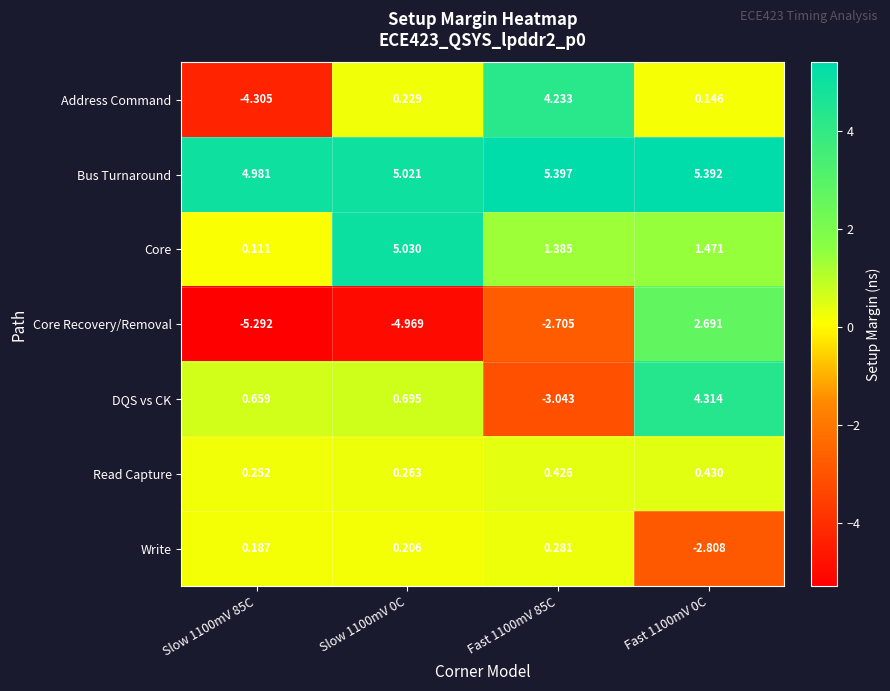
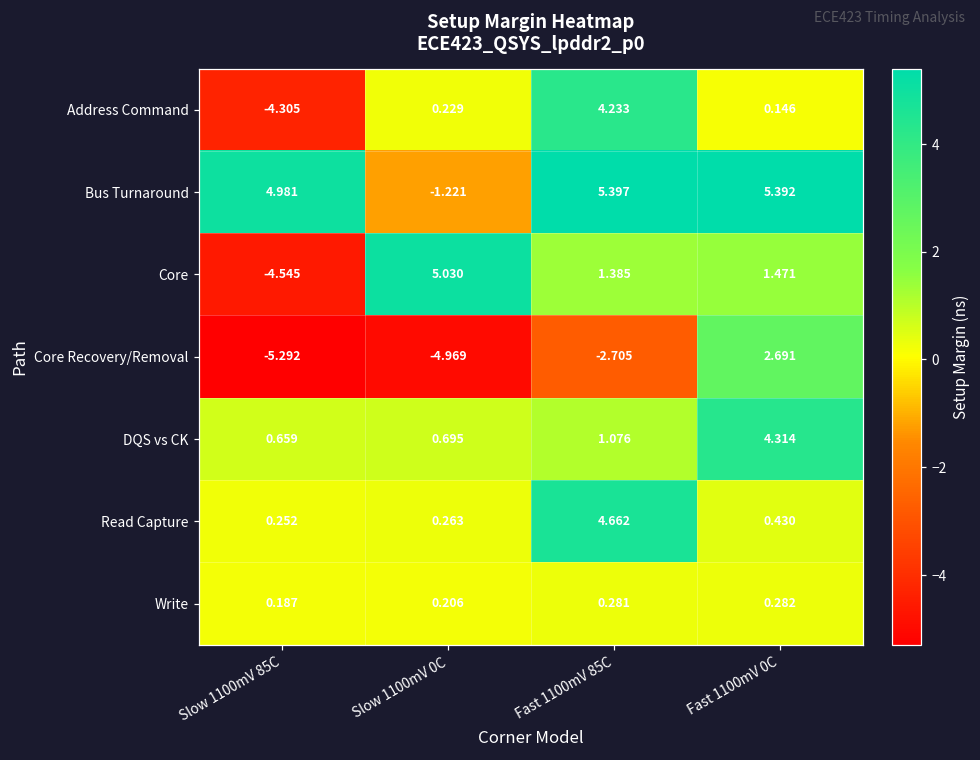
  {
    "Address Command": {
      "Slow 1100mV 85C": -4.305,
      "Slow 1100mV 0C": 0.229,
      "Fast 1100mV 85C": 4.233,
      "Fast 1100mV 0C": 0.146
    },
    "Bus Turnaround": {
      "Slow 1100mV 85C": 4.981,
-     "Slow 1100mV 0C": 5.021,
+     "Slow 1100mV 0C": -1.221,
      "Fast 1100mV 85C": 5.397,
      "Fast 1100mV 0C": 5.392
    },
    "Core": {
-     "Slow 1100mV 85C": 0.111,
+     "Slow 1100mV 85C": -4.545,
      "Slow 1100mV 0C": 5.030,
      "Fast 1100mV 85C": 1.385,
      "Fast 1100mV 0C": 1.471
    },
    "Core Recovery/Removal": {
      "Slow 1100mV 85C": -5.292,
      "Slow 1100mV 0C": -4.969,
      "Fast 1100mV 85C": -2.705,
      "Fast 1100mV 0C": 2.691
    },
    "DQS vs CK": {
      "Slow 1100mV 85C": 0.659,
      "Slow 1100mV 0C": 0.695,
-     "Fast 1100mV 85C": -3.043,
+     "Fast 1100mV 85C": 1.076,
      "Fast 1100mV 0C": 4.314
    },
    "Read Capture": {
      "Slow 1100mV 85C": 0.252,
      "Slow 1100mV 0C": 0.263,
-     "Fast 1100mV 85C": 0.426,
+     "Fast 1100mV 85C": 4.662,
      "Fast 1100mV 0C": 0.430
    },
    "Write": {
      "Slow 1100mV 85C": 0.187,
      "Slow 1100mV 0C": 0.206,
      "Fast 1100mV 85C": 0.281,
-     "Fast 1100mV 0C": -2.808
+     "Fast 1100mV 0C": 0.282
    }
  }
